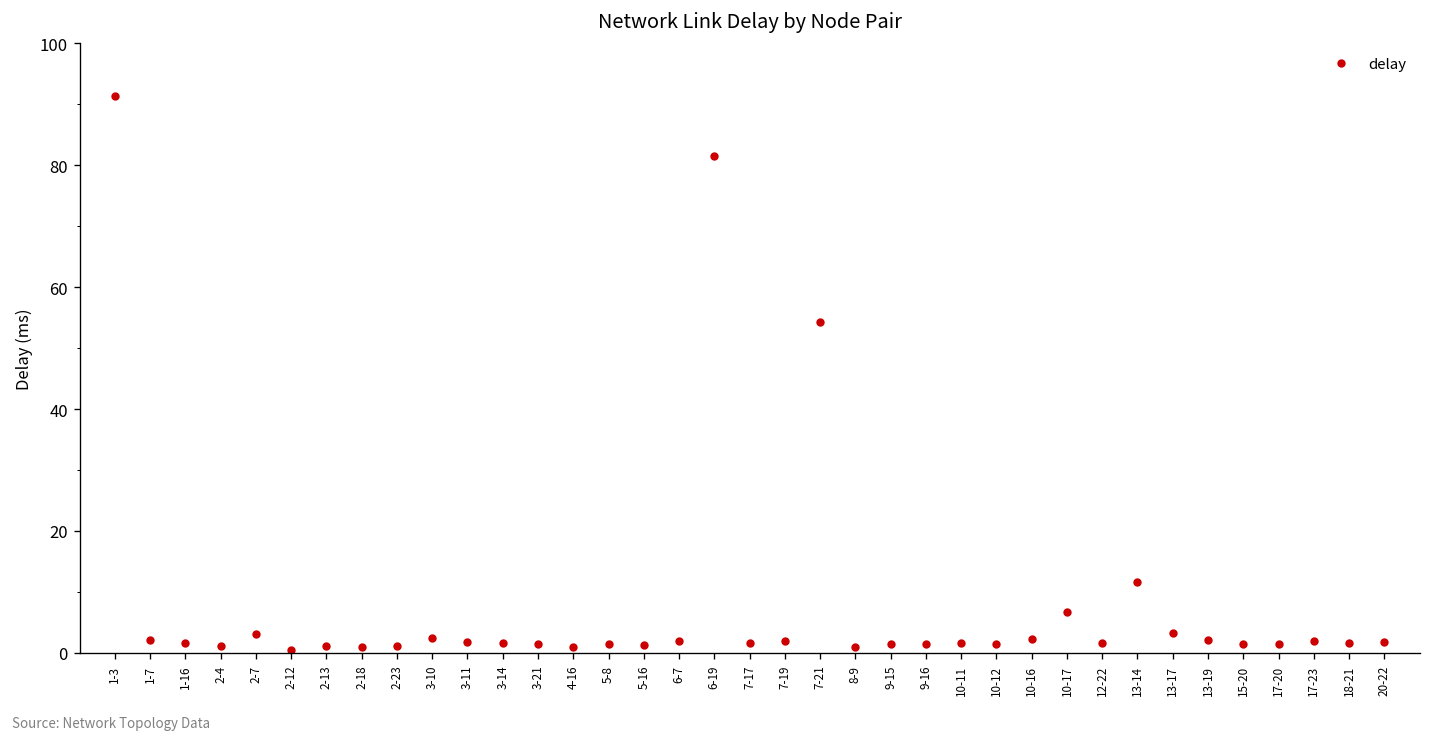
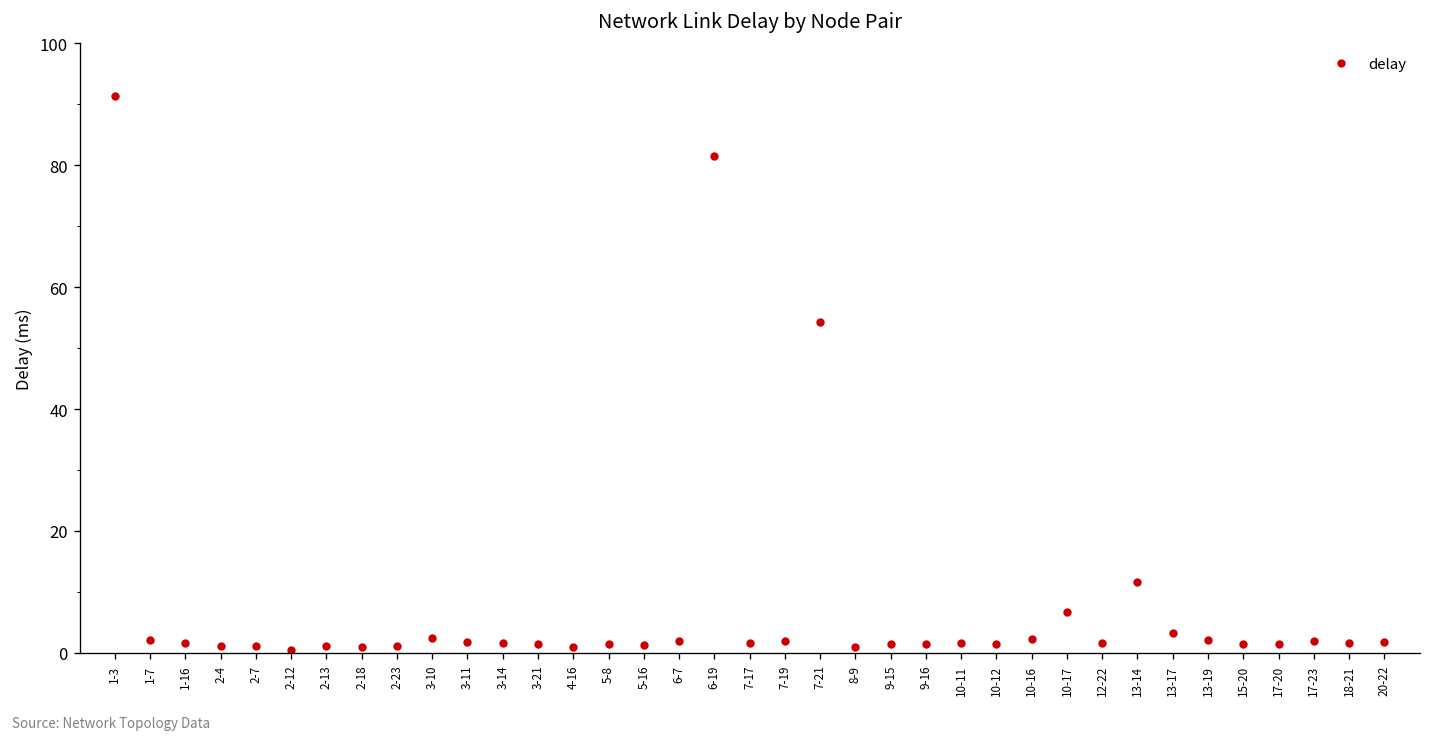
  {
    "1-3": 91,
    "1-7": 2,
    "1-16": 2,
    "2-4": 1,
-   "2-7": 3,
+   "2-7": 1,
    "2-12": 1,
    "2-13": 1,
    "2-18": 1,
    "2-23": 1,
    "3-10": 3,
    "3-11": 2,
    "3-14": 2,
    "3-21": 1,
    "4-16": 1,
    "5-8": 2,
    "5-16": 1,
    "6-7": 2,
    "6-19": 82,
    "7-17": 2,
    "7-19": 2,
    "7-21": 54,
    "8-9": 1,
    "9-15": 1,
    "9-16": 1,
    "10-11": 2,
    "10-12": 1,
    "10-16": 2,
    "10-17": 7,
    "12-22": 2,
    "13-14": 12,
    "13-17": 3,
    "13-19": 2,
    "15-20": 1,
    "17-20": 2,
    "17-23": 2,
    "18-21": 2,
    "20-22": 2
  }
